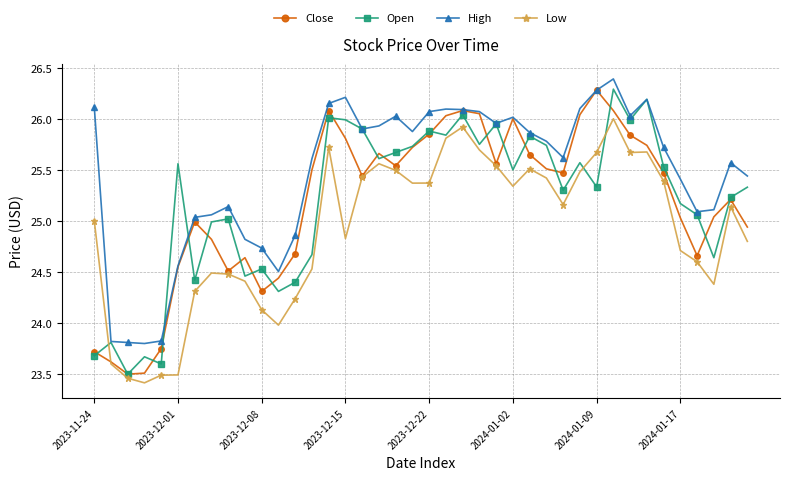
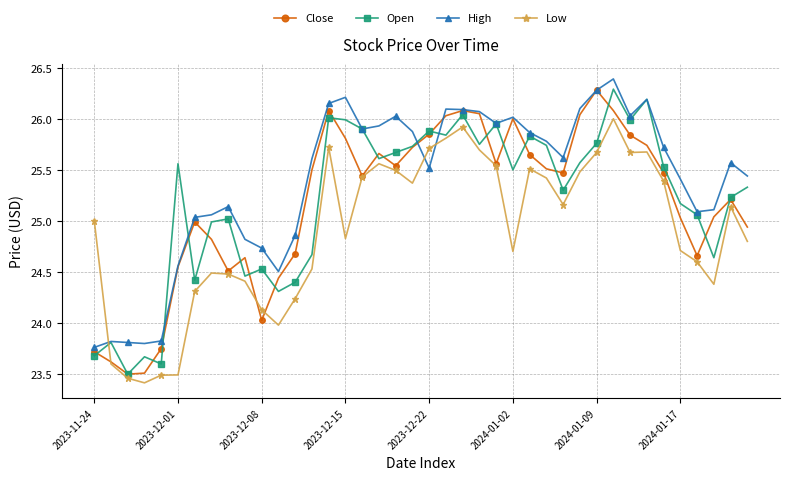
  {
    "Close": {
      "2023-11-24": 23.72,
-     "2023-12-08": 24.31,
+     "2023-12-08": 24.03,
      "2023-12-15": 25.81,
      "2023-12-22": 25.85,
      "2024-01-17": 25.03
    },
    "Open": {
      "2023-11-24": 23.68,
      "2023-12-01": 25.56,
      "2023-12-08": 24.53,
      "2023-12-15": 25.99,
      "2023-12-22": 25.88,
      "2024-01-02": 25.50,
-     "2024-01-09": 25.33,
+     "2024-01-09": 25.76,
      "2024-01-17": 25.17
    },
    "High": {
-     "2023-11-24": 26.12,
+     "2023-11-24": 23.76,
      "2023-12-08": 24.73,
      "2023-12-15": 26.21,
-     "2023-12-22": 26.07,
+     "2023-12-22": 25.52,
      "2024-01-17": 25.41
    },
    "Low": {
      "2023-11-24": 25.00,
      "2023-12-01": 23.49,
      "2023-12-08": 24.13,
      "2023-12-15": 24.83,
-     "2023-12-22": 25.37,
-     "2024-01-02": 25.34,
+     "2023-12-22": 25.71,
+     "2024-01-02": 24.70,
      "2024-01-09": 25.67,
      "2024-01-17": 24.71
    }
  }
